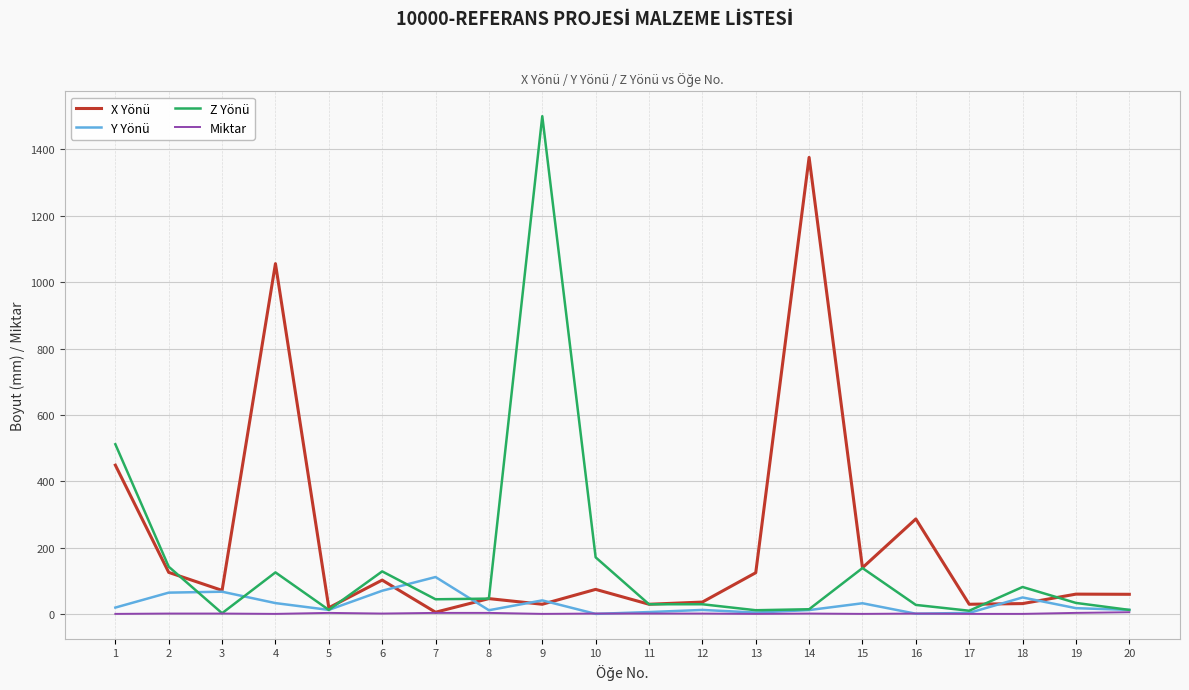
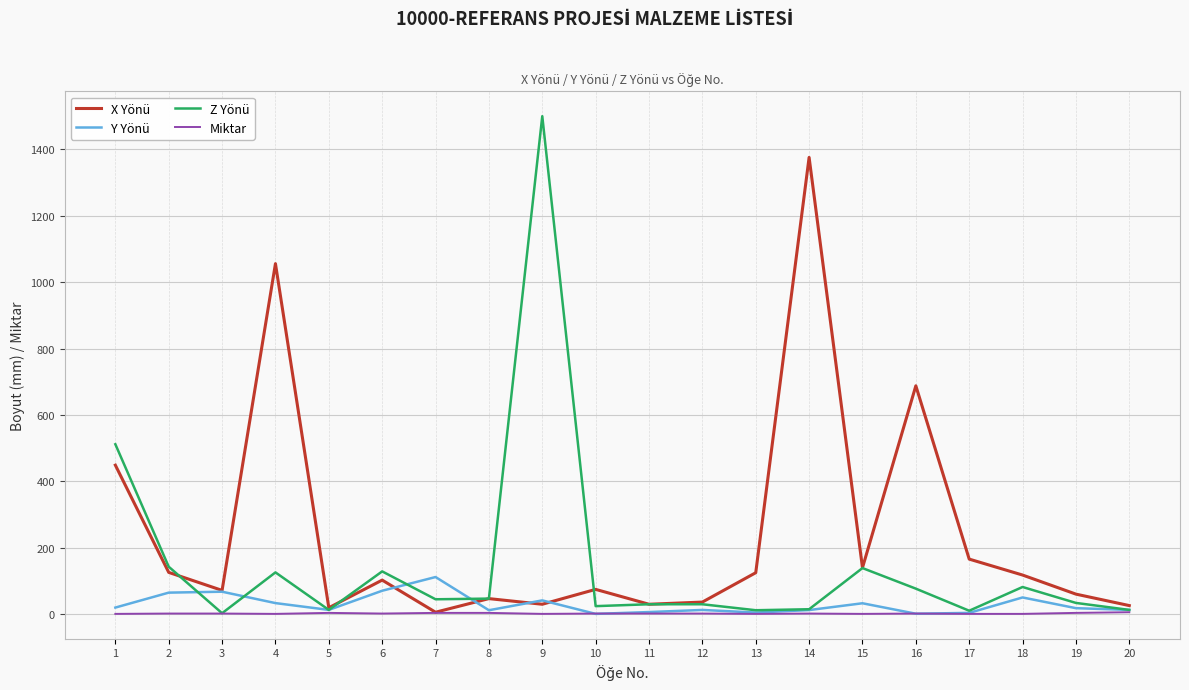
  {
    "X Yönü": {
      "1": 450,
      "2": 130,
      "4": 1060,
      "6": 100,
      "9": 30,
      "10": 70,
      "13": 130,
      "14": 1380,
-     "16": 290,
-     "17": 30,
-     "18": 30,
+     "16": 690,
+     "17": 170,
+     "18": 120,
      "19": 60,
-     "20": 60
+     "20": 30
    },
    "Y Yönü": {
      "1": 20,
      "2": 70,
      "4": 30,
      "6": 70,
      "7": 110,
      "8": 10,
      "9": 40,
      "12": 10,
      "15": 30,
      "18": 50,
      "19": 20
    },
    "Z Yönü": {
      "1": 510,
      "2": 140,
      "4": 130,
      "6": 130,
      "7": 50,
      "9": 1500,
-     "10": 170,
-     "16": 30,
+     "10": 20,
+     "16": 80,
      "18": 80,
      "19": 30
    },
    "Miktar": {
      "1": 0,
      "2": 0,
      "4": 0,
      "5": 0,
      "6": 0,
      "8": 0,
      "9": 0,
      "12": 0,
      "14": 0,
      "15": 0,
      "18": 0,
      "19": 0
    }
  }
